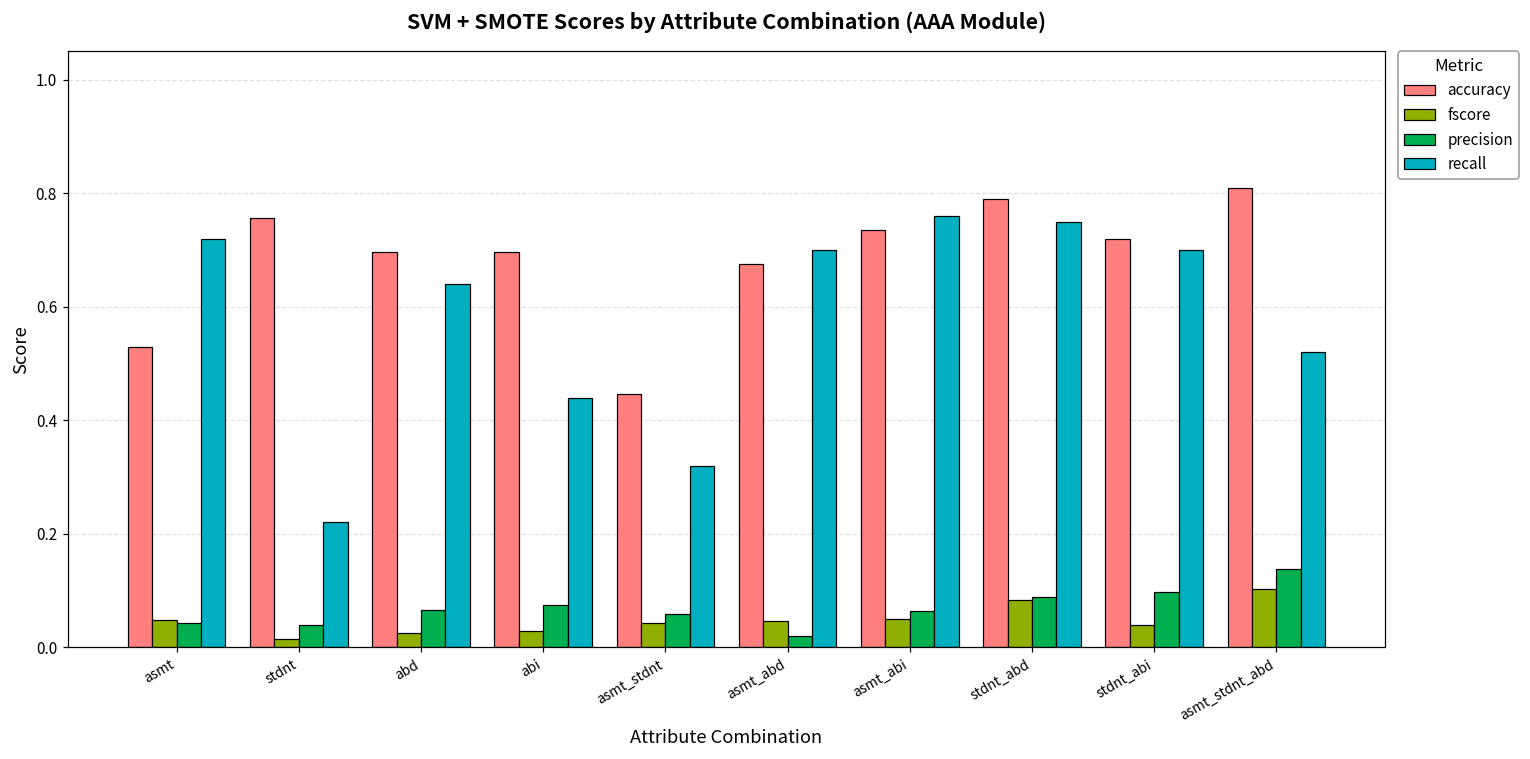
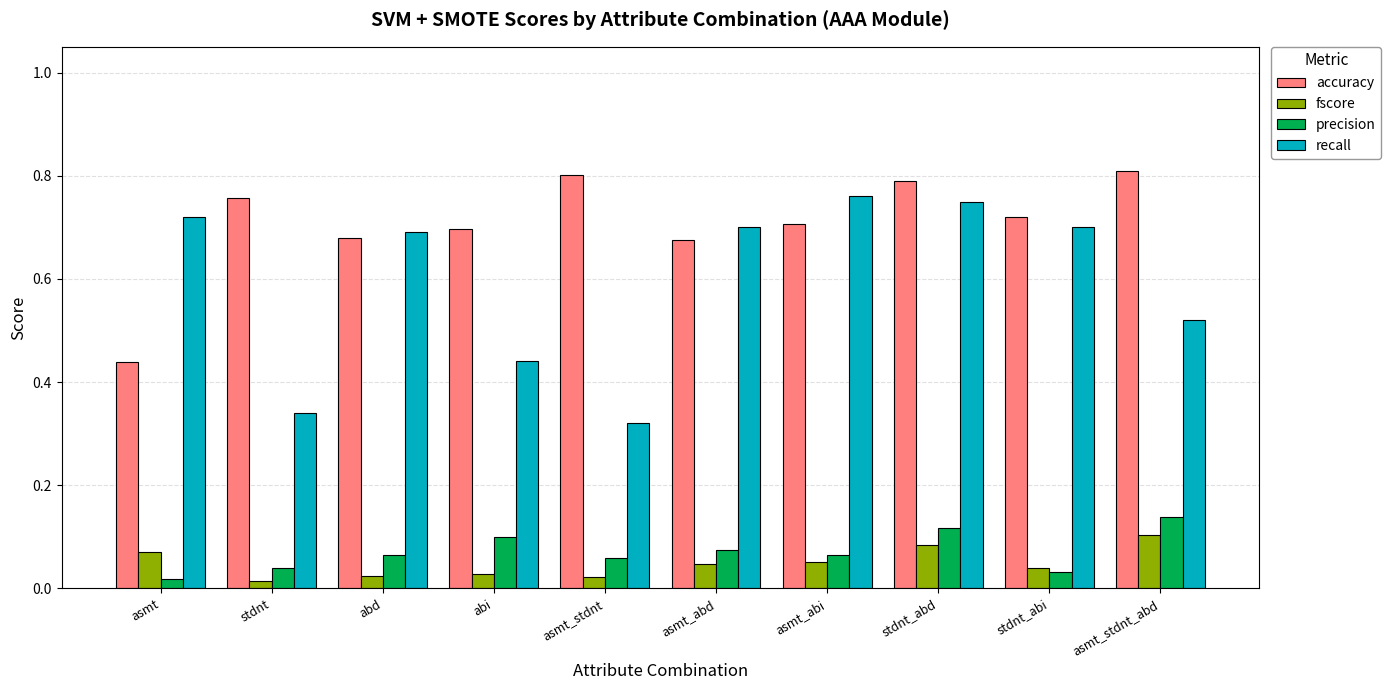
  {
    "accuracy": {
-     "asmt": 0.53,
+     "asmt": 0.44,
      "stdnt": 0.76,
-     "abd": 0.70,
+     "abd": 0.68,
      "abi": 0.70,
-     "asmt_stdnt": 0.45,
+     "asmt_stdnt": 0.80,
      "asmt_abd": 0.68,
-     "asmt_abi": 0.74,
+     "asmt_abi": 0.71,
      "stdnt_abd": 0.79,
      "stdnt_abi": 0.72,
      "asmt_stdnt_abd": 0.81
    },
    "fscore": {
-     "asmt": 0.05,
+     "asmt": 0.07,
      "stdnt": 0.01,
      "abd": 0.02,
      "abi": 0.03,
-     "asmt_stdnt": 0.04,
+     "asmt_stdnt": 0.02,
      "asmt_abd": 0.05,
      "asmt_abi": 0.05,
      "stdnt_abd": 0.08,
      "stdnt_abi": 0.04,
      "asmt_stdnt_abd": 0.10
    },
    "precision": {
-     "asmt": 0.04,
+     "asmt": 0.02,
      "stdnt": 0.04,
      "abd": 0.07,
-     "abi": 0.07,
+     "abi": 0.10,
      "asmt_stdnt": 0.06,
-     "asmt_abd": 0.02,
+     "asmt_abd": 0.08,
      "asmt_abi": 0.06,
-     "stdnt_abd": 0.09,
-     "stdnt_abi": 0.10,
+     "stdnt_abd": 0.12,
+     "stdnt_abi": 0.03,
      "asmt_stdnt_abd": 0.14
    },
    "recall": {
      "asmt": 0.72,
-     "stdnt": 0.22,
-     "abd": 0.64,
+     "stdnt": 0.34,
+     "abd": 0.69,
      "abi": 0.44,
      "asmt_stdnt": 0.32,
      "asmt_abd": 0.70,
      "asmt_abi": 0.76,
      "stdnt_abd": 0.75,
      "stdnt_abi": 0.70,
      "asmt_stdnt_abd": 0.52
    }
  }
